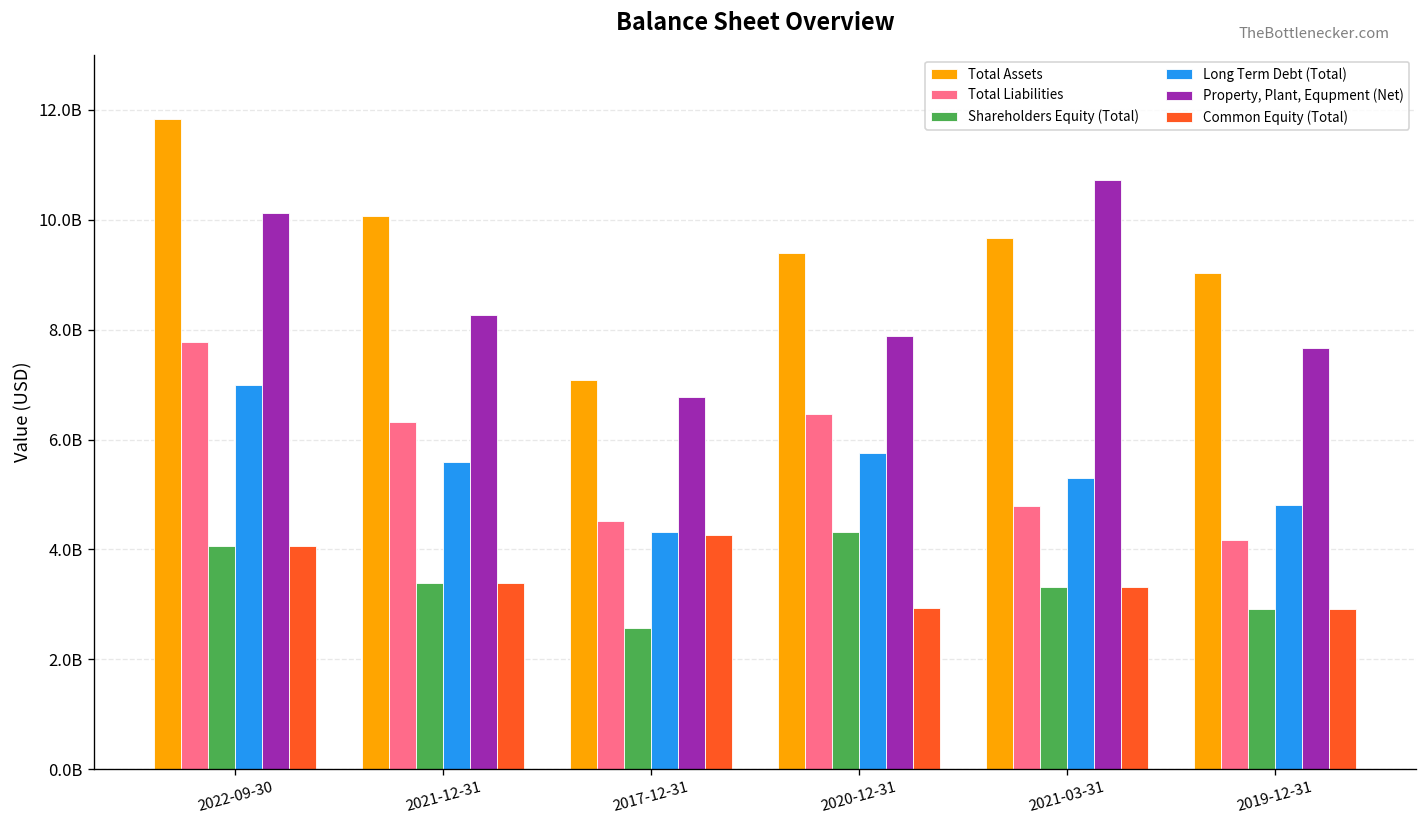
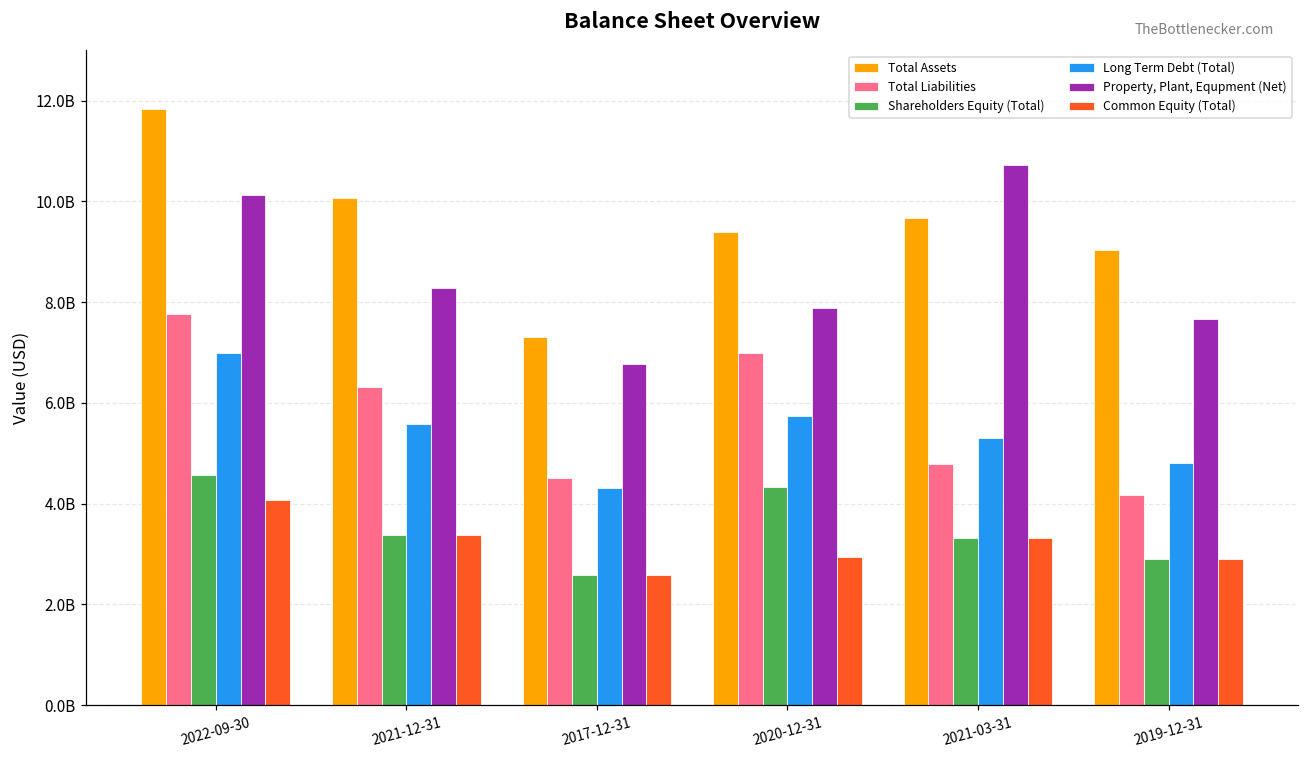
  {
    "Total Assets": {
      "2022-09-30": 11800000000,
      "2021-12-31": 10100000000,
-     "2017-12-31": 7100000000,
+     "2017-12-31": 7300000000,
      "2020-12-31": 9400000000,
      "2021-03-31": 9700000000,
      "2019-12-31": 9000000000
    },
    "Total Liabilities": {
      "2022-09-30": 7800000000,
      "2021-12-31": 6300000000,
      "2017-12-31": 4500000000,
-     "2020-12-31": 6500000000,
+     "2020-12-31": 7000000000,
      "2021-03-31": 4800000000,
      "2019-12-31": 4200000000
    },
    "Shareholders Equity (Total)": {
-     "2022-09-30": 4100000000,
+     "2022-09-30": 4600000000,
      "2021-12-31": 3400000000,
      "2017-12-31": 2600000000,
      "2020-12-31": 4300000000,
      "2021-03-31": 3300000000,
      "2019-12-31": 2900000000
    },
    "Long Term Debt (Total)": {
      "2022-09-30": 7000000000,
      "2021-12-31": 5600000000,
      "2017-12-31": 4300000000,
      "2020-12-31": 5700000000,
      "2021-03-31": 5300000000,
      "2019-12-31": 4800000000
    },
    "Property, Plant, Equpment (Net)": {
      "2022-09-30": 10100000000,
      "2021-12-31": 8300000000,
      "2017-12-31": 6800000000,
      "2020-12-31": 7900000000,
      "2021-03-31": 10700000000,
      "2019-12-31": 7700000000
    },
    "Common Equity (Total)": {
      "2022-09-30": 4100000000,
      "2021-12-31": 3400000000,
-     "2017-12-31": 4300000000,
+     "2017-12-31": 2600000000,
      "2020-12-31": 2900000000,
      "2021-03-31": 3300000000,
      "2019-12-31": 2900000000
    }
  }
